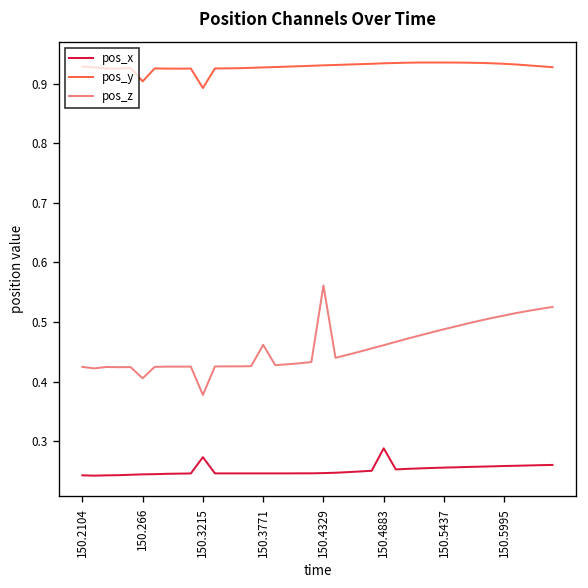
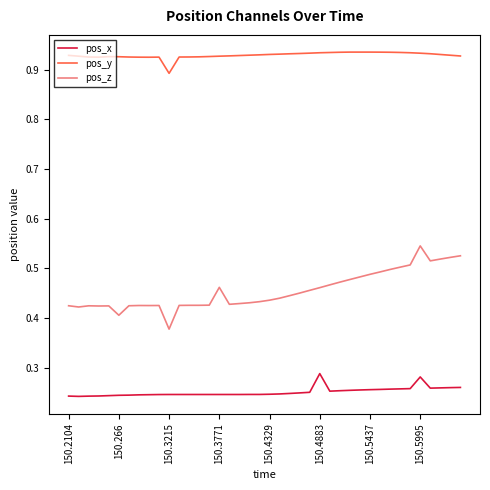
  {
    "pos_x": {
      "150.2104": 0.24,
      "150.266": 0.24,
-     "150.3215": 0.27,
+     "150.3215": 0.25,
      "150.3771": 0.25,
      "150.4329": 0.25,
      "150.4883": 0.29,
      "150.5437": 0.26,
-     "150.5995": 0.26
+     "150.5995": 0.28
    },
    "pos_y": {
-     "150.266": 0.90,
+     "150.266": 0.93,
      "150.3215": 0.89,
      "150.3771": 0.93,
      "150.4329": 0.93,
      "150.4883": 0.93,
      "150.5437": 0.94,
      "150.5995": 0.93
    },
    "pos_z": {
      "150.2104": 0.43,
      "150.266": 0.41,
      "150.3215": 0.38,
      "150.3771": 0.46,
-     "150.4329": 0.56,
+     "150.4329": 0.44,
      "150.4883": 0.46,
      "150.5437": 0.49,
-     "150.5995": 0.51
+     "150.5995": 0.55
    }
  }
